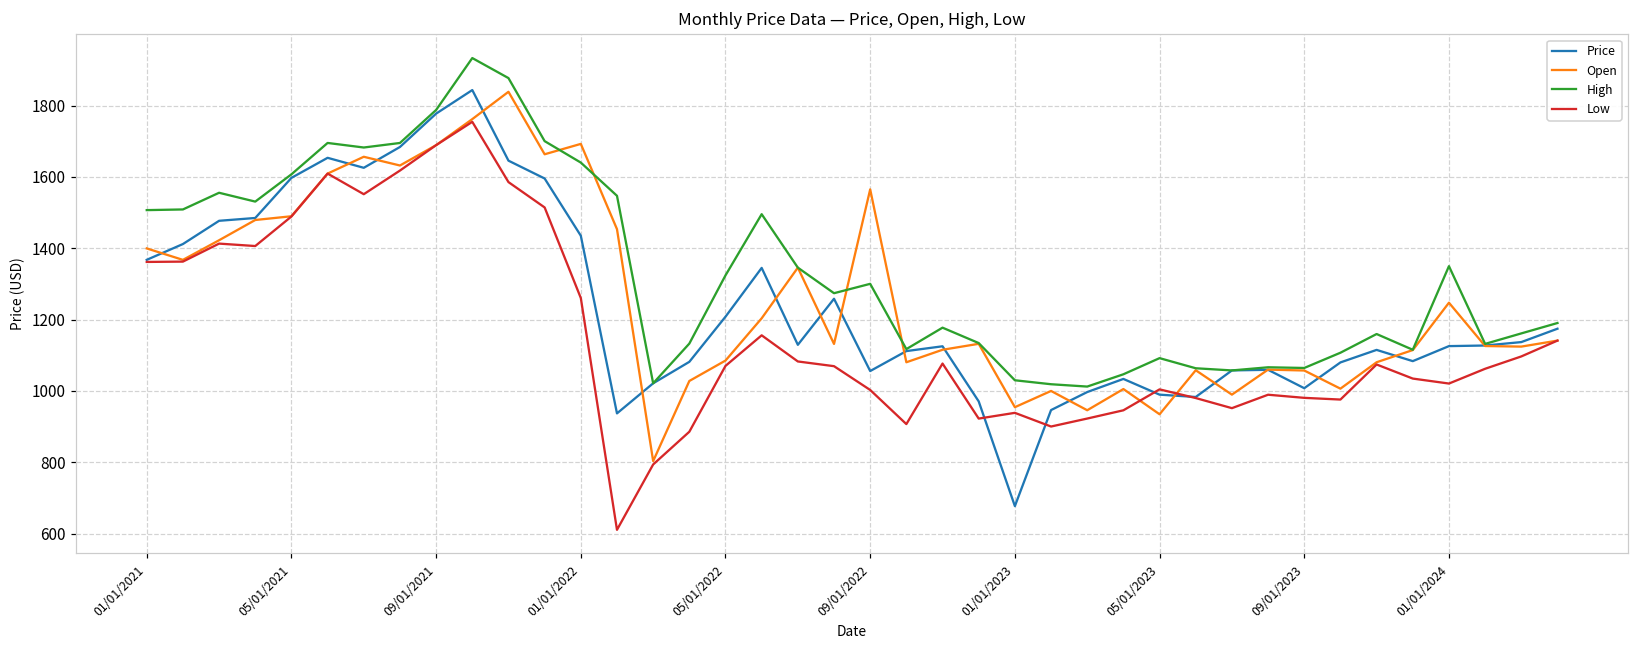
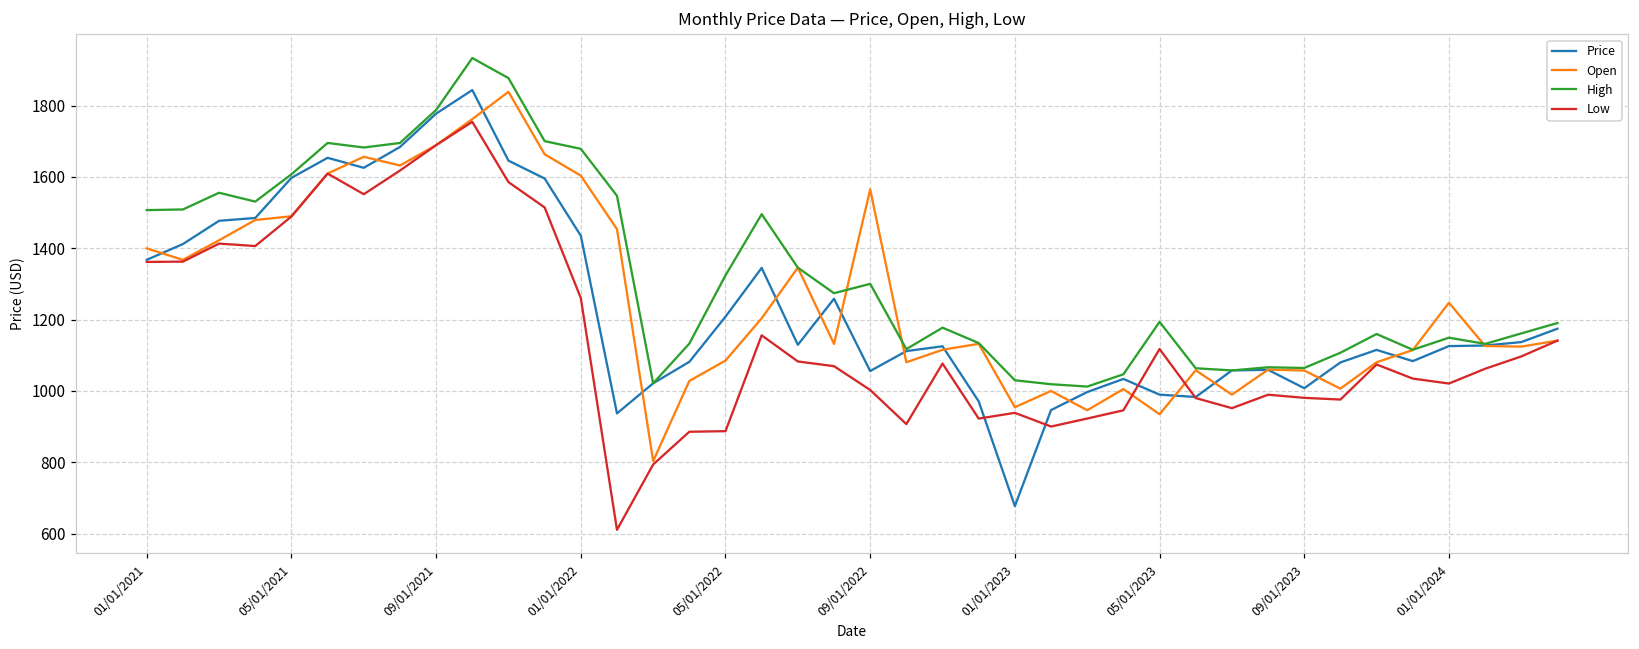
  {
    "Price": {
      "05/01/2021": 1600,
      "09/01/2021": 1780,
      "01/01/2022": 1440,
      "05/01/2022": 1210,
      "09/01/2022": 1060,
      "01/01/2023": 680,
      "05/01/2023": 990,
      "09/01/2023": 1010,
      "01/01/2024": 1130
    },
    "Open": {
      "01/01/2021": 1400,
-     "01/01/2022": 1690,
+     "01/01/2022": 1600,
      "05/01/2022": 1090,
      "09/01/2022": 1570,
      "01/01/2023": 950,
      "05/01/2023": 930,
      "01/01/2024": 1250
    },
    "High": {
      "01/01/2021": 1510,
      "05/01/2021": 1610,
      "09/01/2021": 1790,
-     "01/01/2022": 1640,
+     "01/01/2022": 1680,
      "05/01/2022": 1320,
      "09/01/2022": 1300,
      "01/01/2023": 1030,
-     "05/01/2023": 1090,
-     "01/01/2024": 1350
+     "05/01/2023": 1190,
+     "01/01/2024": 1150
    },
    "Low": {
      "01/01/2022": 1260,
-     "05/01/2022": 1070,
+     "05/01/2022": 890,
      "09/01/2022": 1000,
      "01/01/2023": 940,
-     "05/01/2023": 1000,
+     "05/01/2023": 1120,
      "09/01/2023": 980,
      "01/01/2024": 1020
    }
  }
